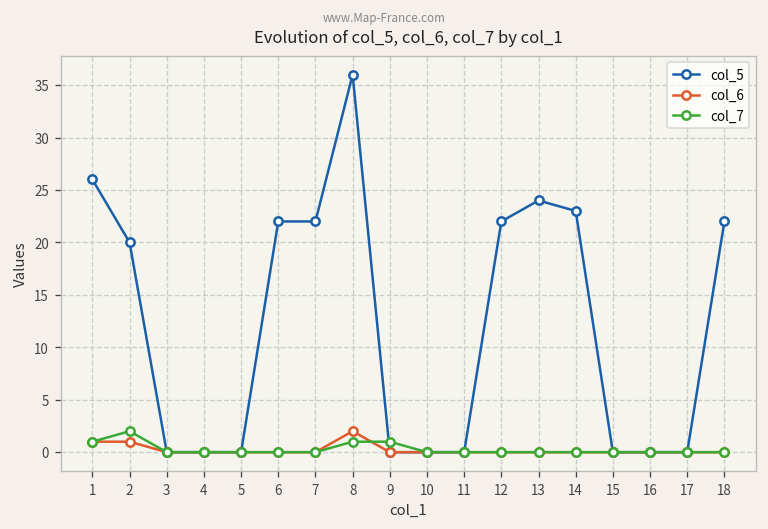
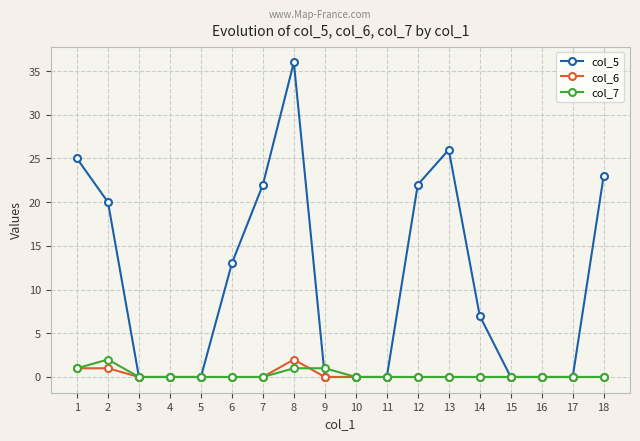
  {
    "col_5": {
-     "1": 26,
+     "1": 25,
      "2": 20,
-     "6": 22,
+     "6": 13,
      "7": 22,
      "8": 36,
      "12": 22,
-     "13": 24,
-     "14": 23,
-     "18": 22
+     "13": 26,
+     "14": 7,
+     "18": 23
    },
    "col_6": {
      "2": 1,
      "8": 2
    },
    "col_7": {
      "2": 2,
      "8": 1,
      "9": 1
    }
  }
